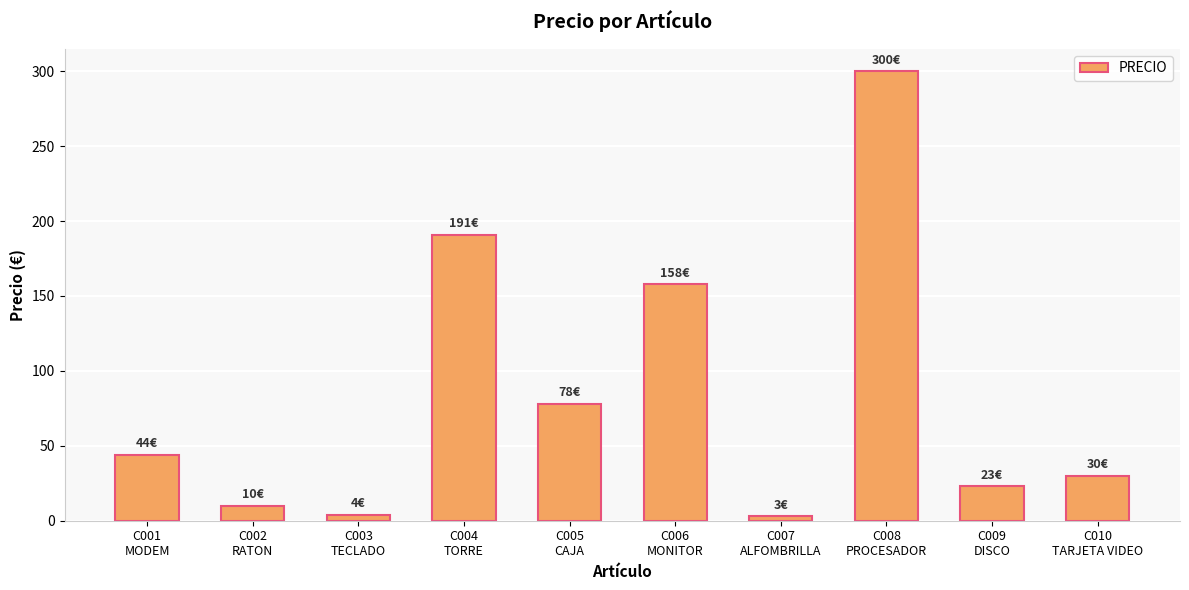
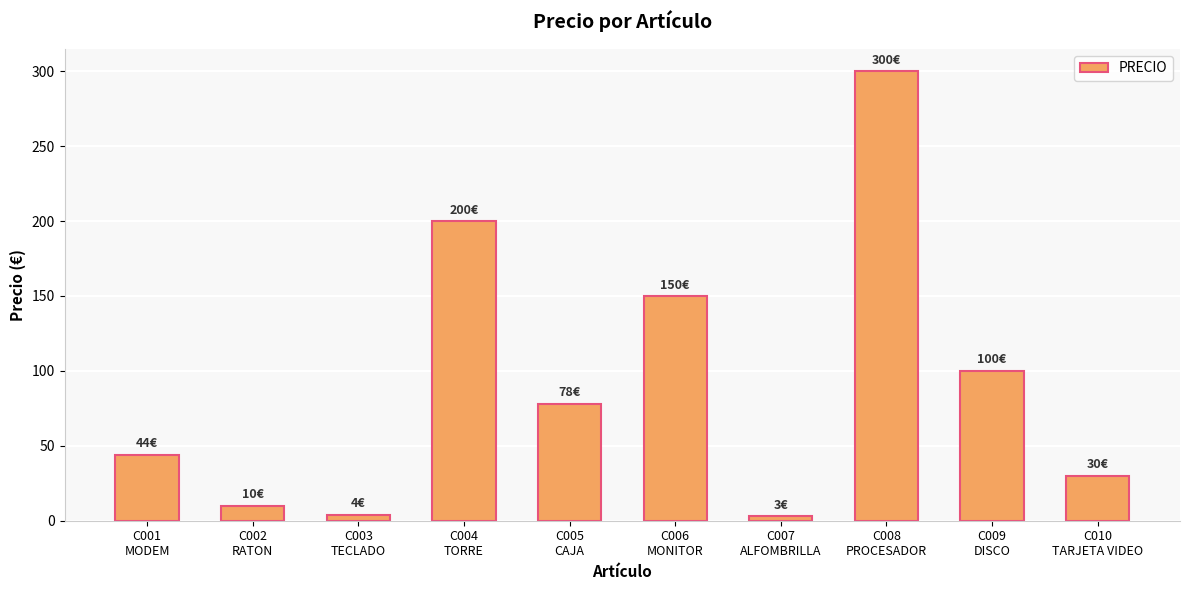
  {
    "C001 MODEM": "44€",
    "C002 RATON": "10€",
    "C003 TECLADO": "4€",
-   "C004 TORRE": "191€",
+   "C004 TORRE": "200€",
    "C005 CAJA": "78€",
-   "C006 MONITOR": "158€",
+   "C006 MONITOR": "150€",
    "C007 ALFOMBRILLA": "3€",
    "C008 PROCESADOR": "300€",
-   "C009 DISCO": "23€",
+   "C009 DISCO": "100€",
    "C010 TARJETA VIDEO": "30€"
  }
